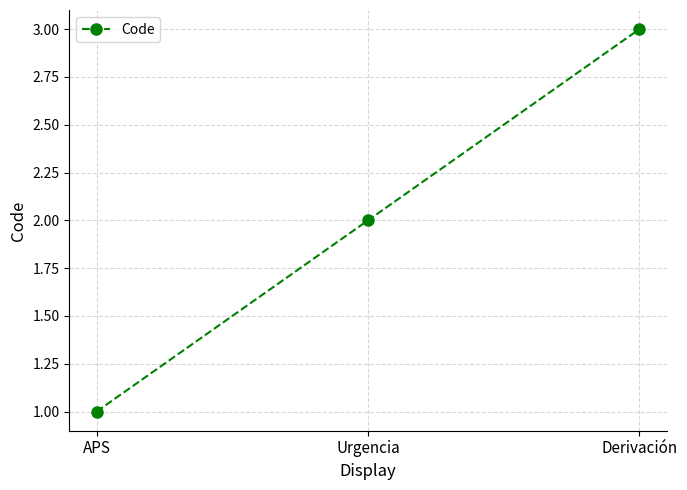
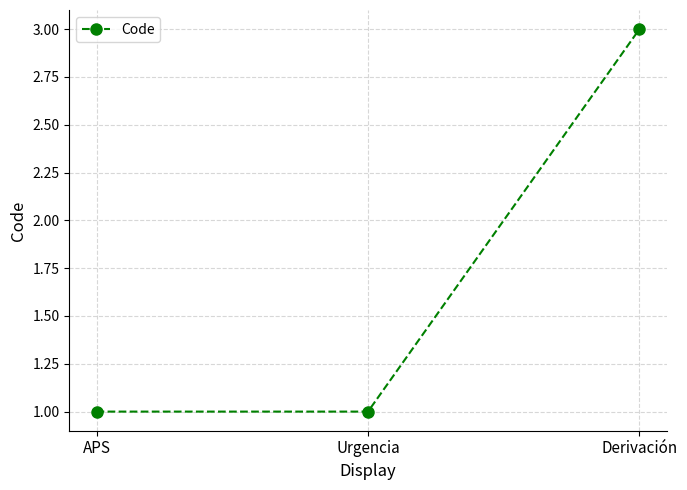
  {
    "APS": 1,
-   "Urgencia": 2,
+   "Urgencia": 1,
    "Derivación": 3
  }
